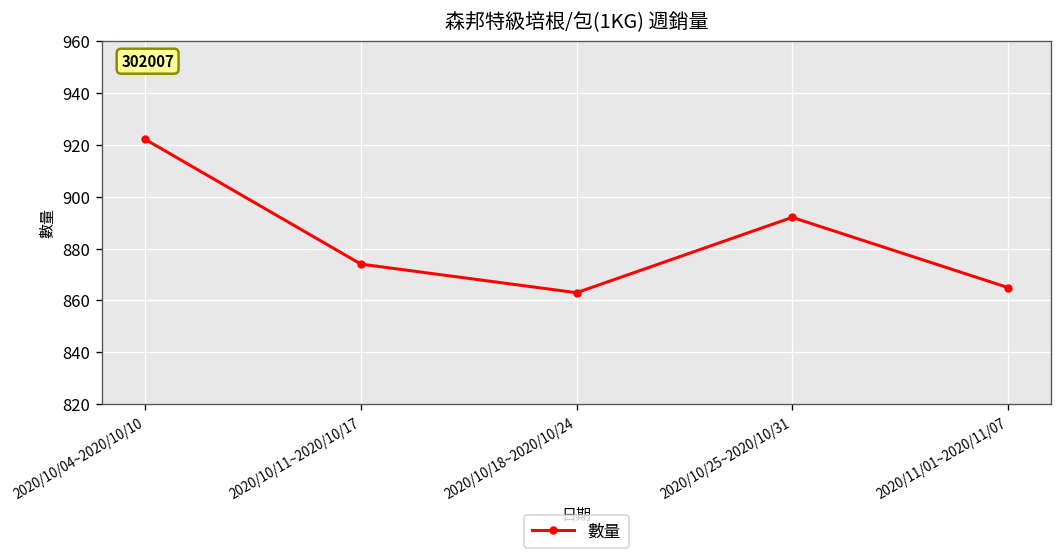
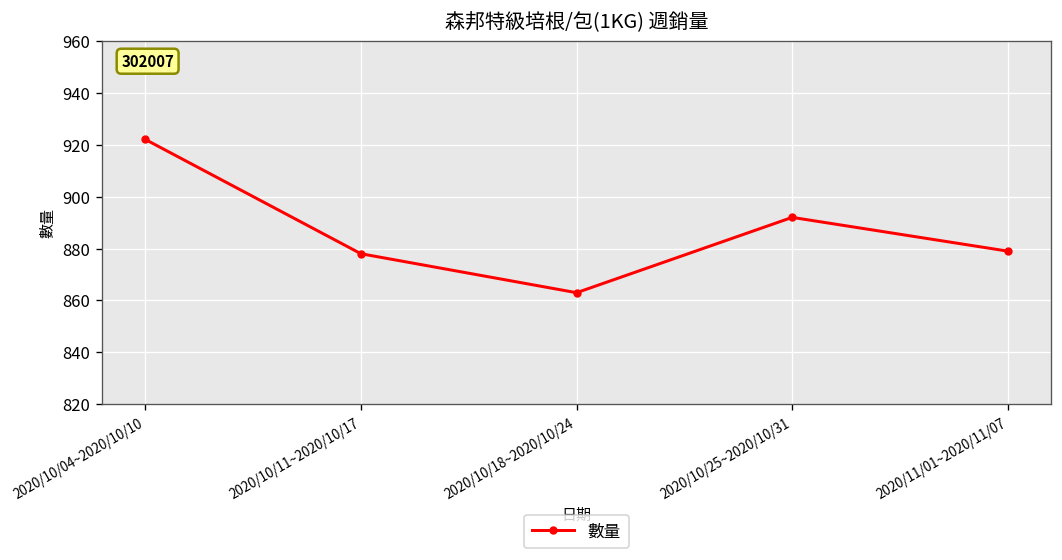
  {
    "2020/10/04~2020/10/10": 922,
-   "2020/10/11~2020/10/17": 874,
+   "2020/10/11~2020/10/17": 878,
    "2020/10/18~2020/10/24": 863,
    "2020/10/25~2020/10/31": 892,
-   "2020/11/01~2020/11/07": 865
+   "2020/11/01~2020/11/07": 879
  }
